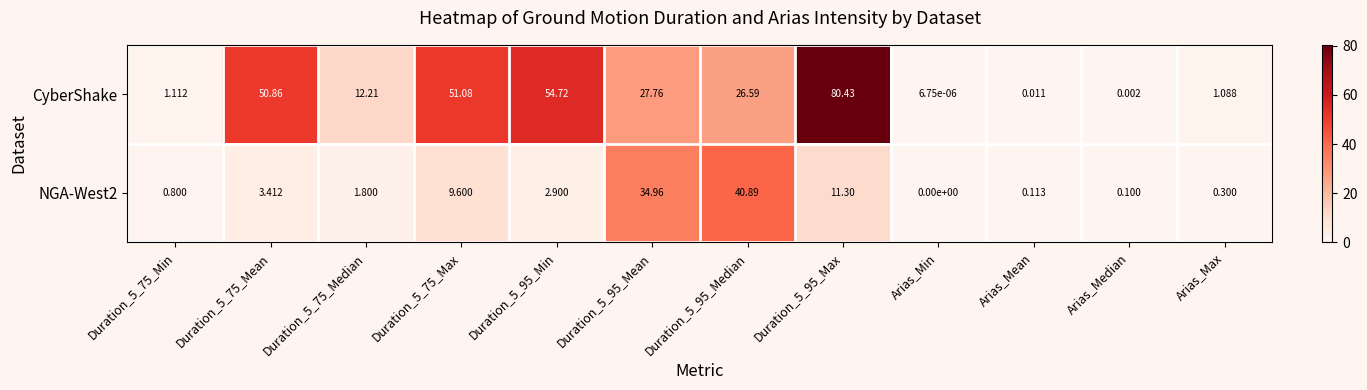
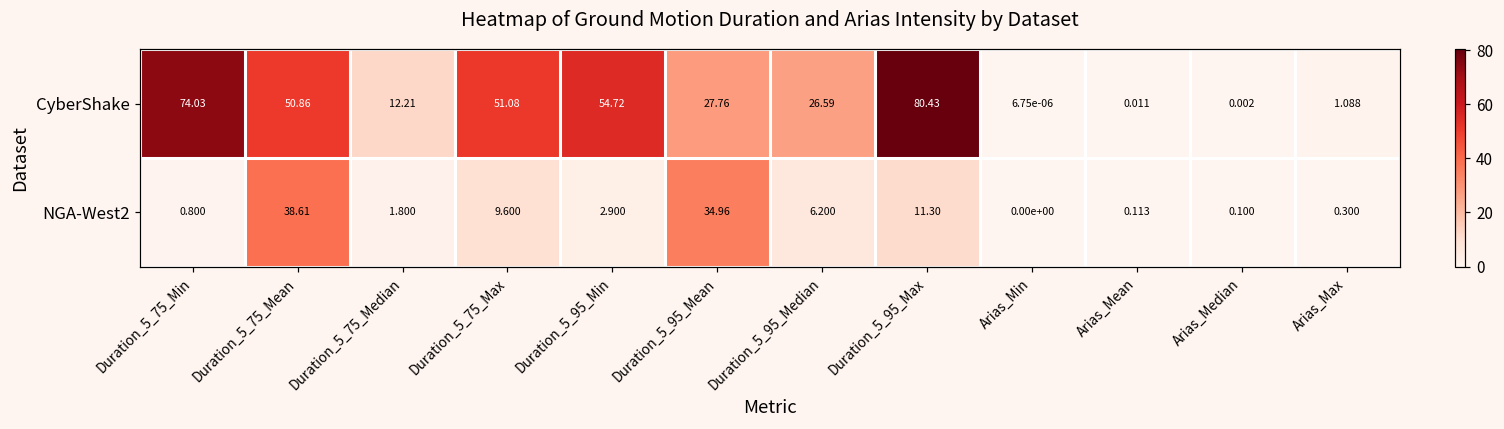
  {
    "CyberShake": {
-     "Duration_5_75_Min": "1.112",
+     "Duration_5_75_Min": "74.03",
      "Duration_5_75_Mean": "50.86",
      "Duration_5_75_Median": "12.21",
      "Duration_5_75_Max": "51.08",
      "Duration_5_95_Min": "54.72",
      "Duration_5_95_Mean": "27.76",
      "Duration_5_95_Median": "26.59",
      "Duration_5_95_Max": "80.43",
      "Arias_Min": "6.75e-06",
      "Arias_Mean": "0.011",
      "Arias_Median": "0.002",
      "Arias_Max": "1.088"
    },
    "NGA-West2": {
      "Duration_5_75_Min": "0.800",
-     "Duration_5_75_Mean": "3.412",
+     "Duration_5_75_Mean": "38.61",
      "Duration_5_75_Median": "1.800",
      "Duration_5_75_Max": "9.600",
      "Duration_5_95_Min": "2.900",
      "Duration_5_95_Mean": "34.96",
-     "Duration_5_95_Median": "40.89",
+     "Duration_5_95_Median": "6.200",
      "Duration_5_95_Max": "11.30",
      "Arias_Min": "0.00e+00",
      "Arias_Mean": "0.113",
      "Arias_Median": "0.100",
      "Arias_Max": "0.300"
    }
  }
